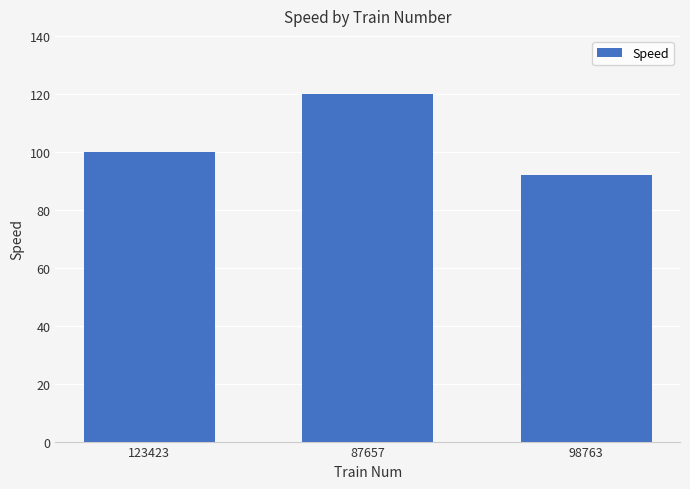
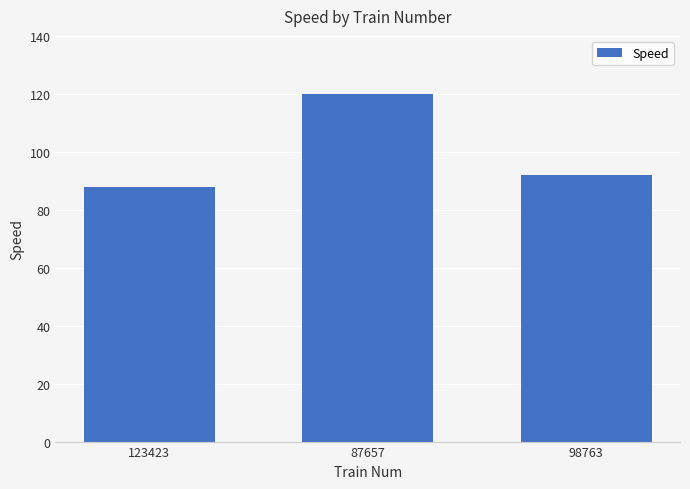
  {
-   "123423": 100,
+   "123423": 88,
    "87657": 120,
    "98763": 92
  }
